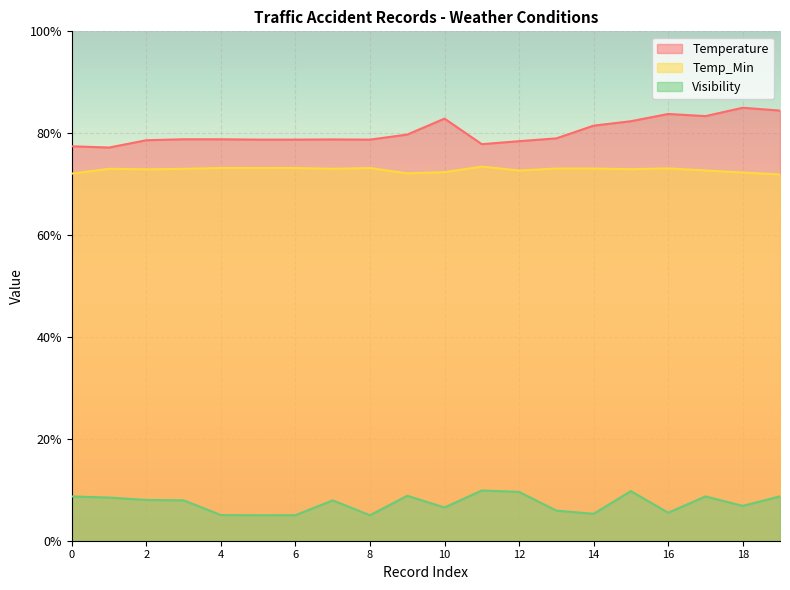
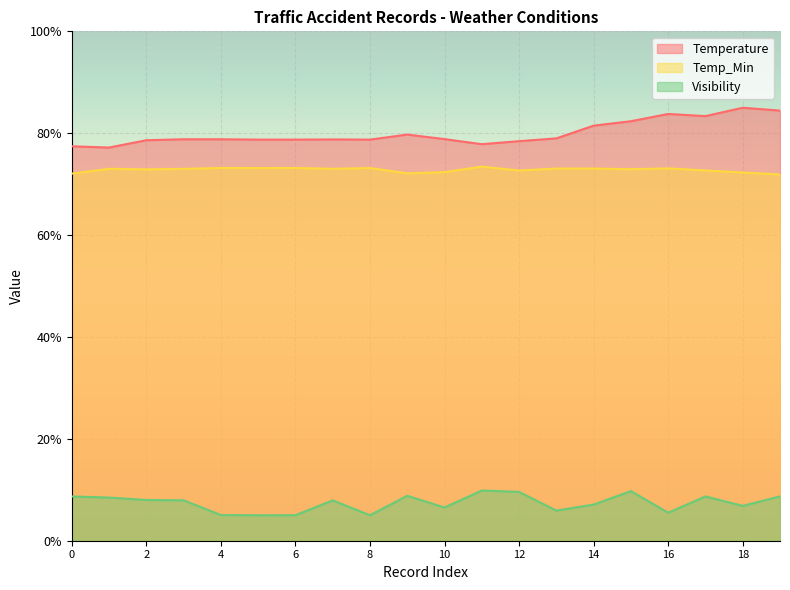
  {
    "Temperature": {
      "0": "77%",
      "2": "79%",
      "4": "79%",
      "6": "79%",
      "8": "79%",
-     "10": "83%",
+     "10": "79%",
      "12": "78%",
      "14": "81%",
      "16": "84%",
      "18": "85%"
    },
    "Temp_Min": {
      "0": "72%",
      "2": "73%",
      "4": "73%",
      "6": "73%",
      "8": "73%",
      "10": "72%",
      "12": "73%",
      "14": "73%",
      "16": "73%",
      "18": "72%"
    },
    "Visibility": {
      "0": "9%",
      "2": "8%",
      "4": "5%",
      "6": "5%",
      "8": "5%",
      "10": "7%",
      "12": "10%",
-     "14": "5%",
+     "14": "7%",
      "16": "5%",
      "18": "7%"
    }
  }
